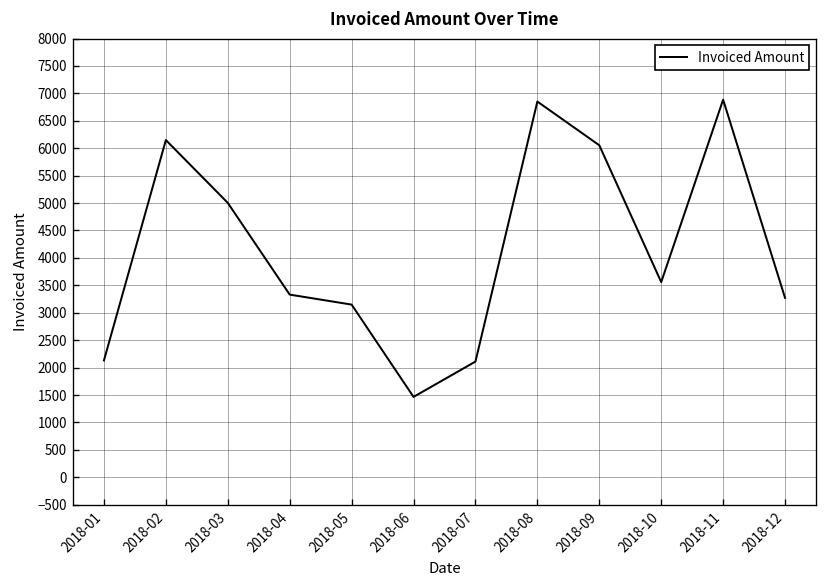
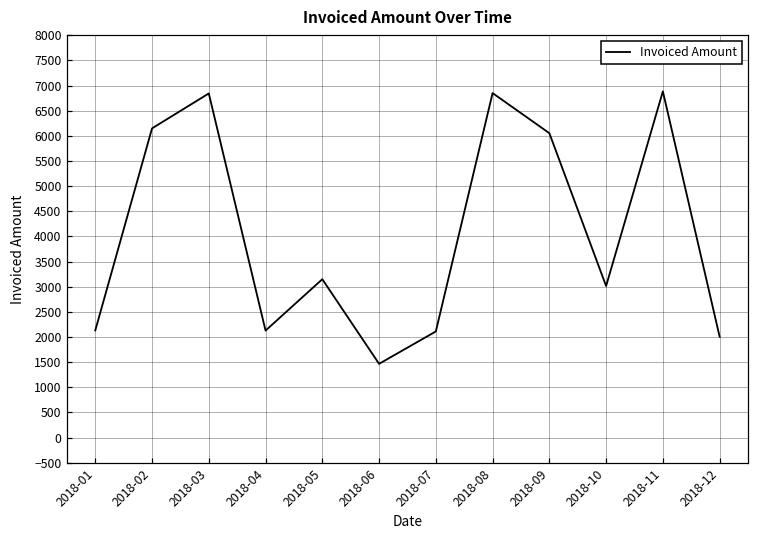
  {
    "2018-01": 2100,
    "2018-02": 6100,
-   "2018-03": 5000,
-   "2018-04": 3300,
+   "2018-03": 6800,
+   "2018-04": 2100,
    "2018-05": 3100,
    "2018-06": 1500,
    "2018-07": 2100,
    "2018-08": 6900,
    "2018-09": 6100,
-   "2018-10": 3600,
+   "2018-10": 3000,
    "2018-11": 6900,
-   "2018-12": 3300
+   "2018-12": 2000
  }
